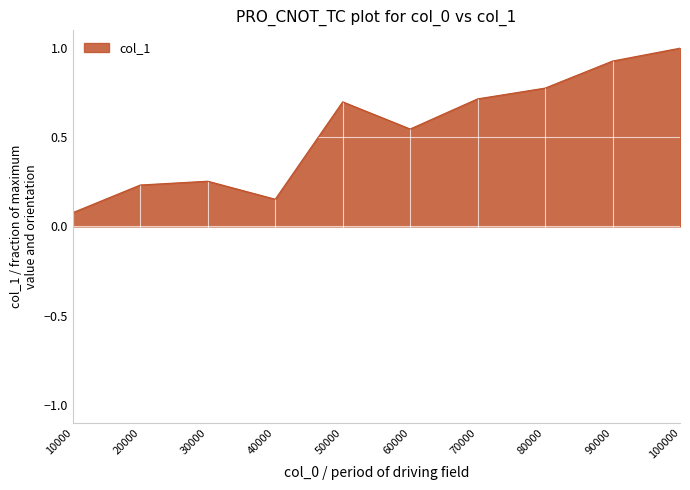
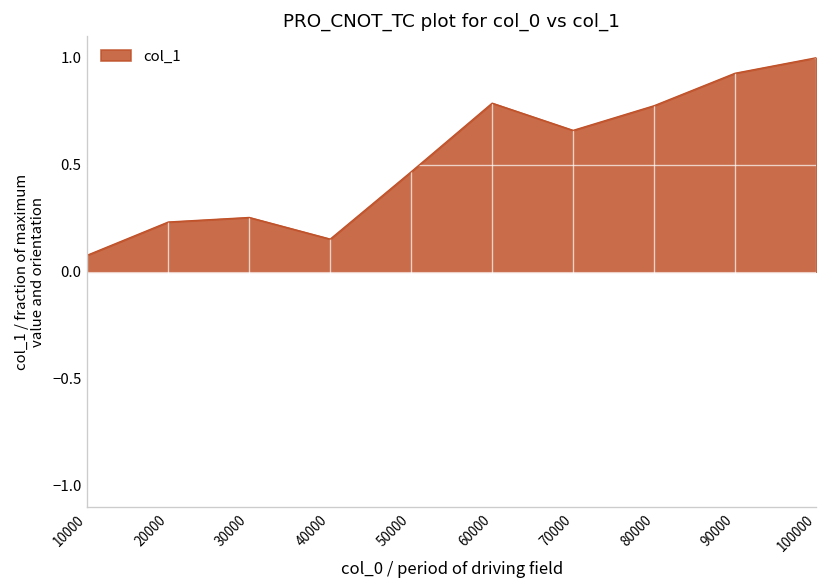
  {
    "10000": 0.08,
    "20000": 0.23,
    "30000": 0.25,
    "40000": 0.15,
-   "50000": 0.70,
-   "60000": 0.55,
-   "70000": 0.72,
+   "50000": 0.47,
+   "60000": 0.79,
+   "70000": 0.66,
    "80000": 0.78,
    "90000": 0.93,
    "100000": 1.00
  }
